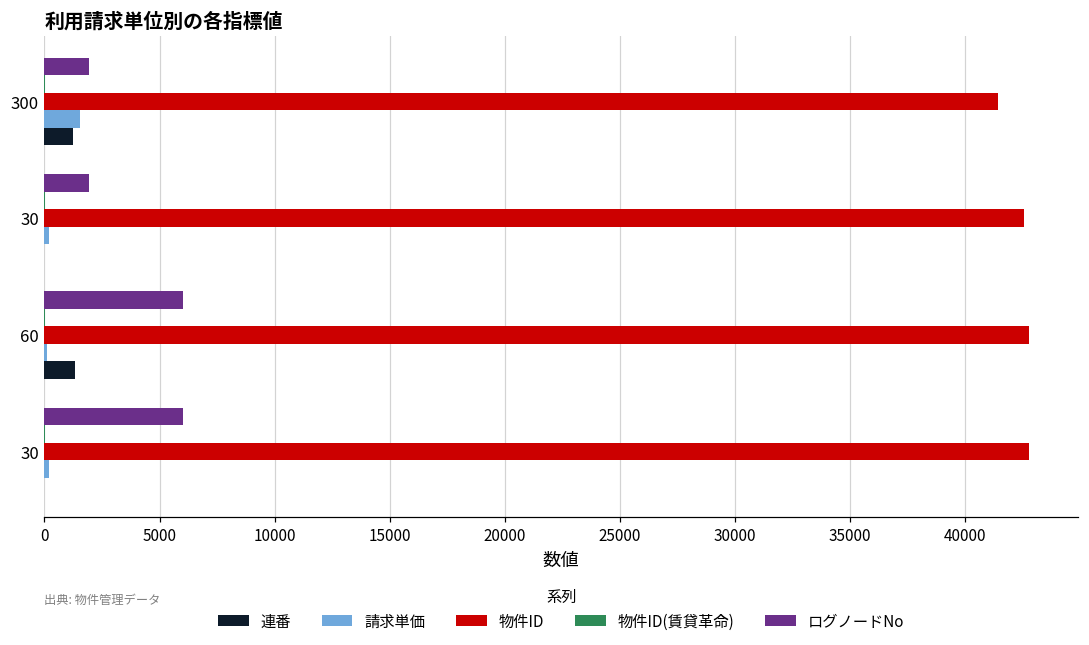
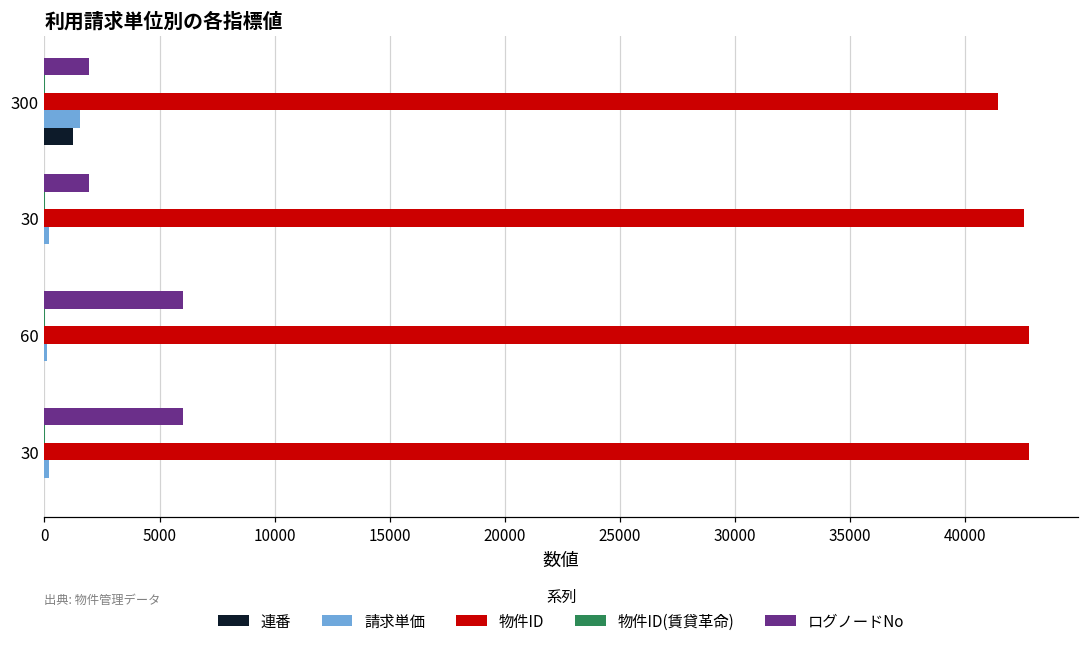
  {
    "連番": {
      "300": 1200,
-     "60": 1300
+     "60": 0
    },
    "請求単価": {
      "300": 1500
    },
    "物件ID": {
      "300": 41400,
      "60": 42800
    },
    "ログノードNo": {
      "300": 2000,
      "60": 6000
    }
  }
